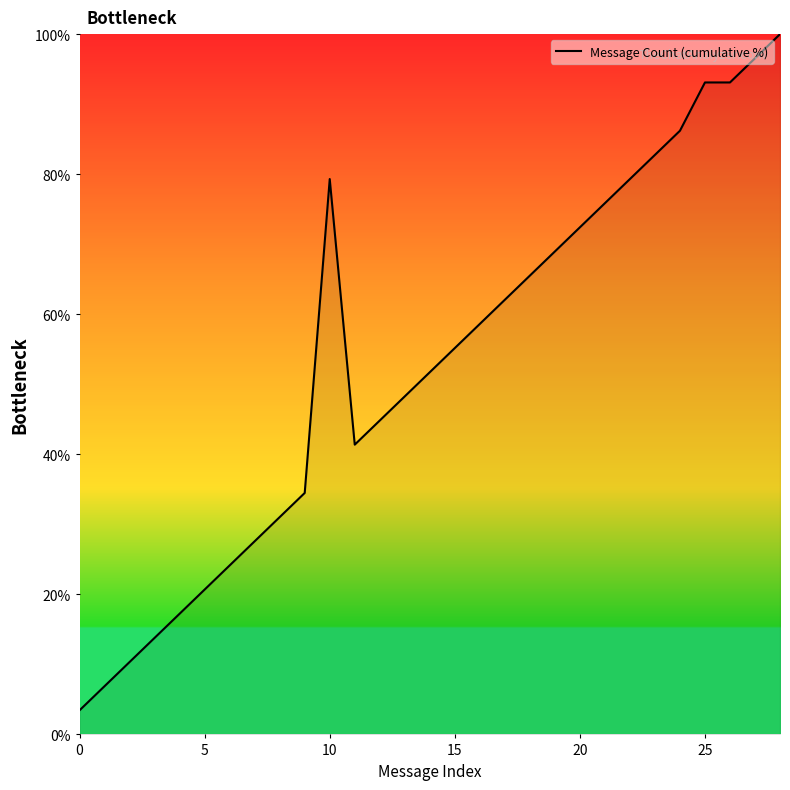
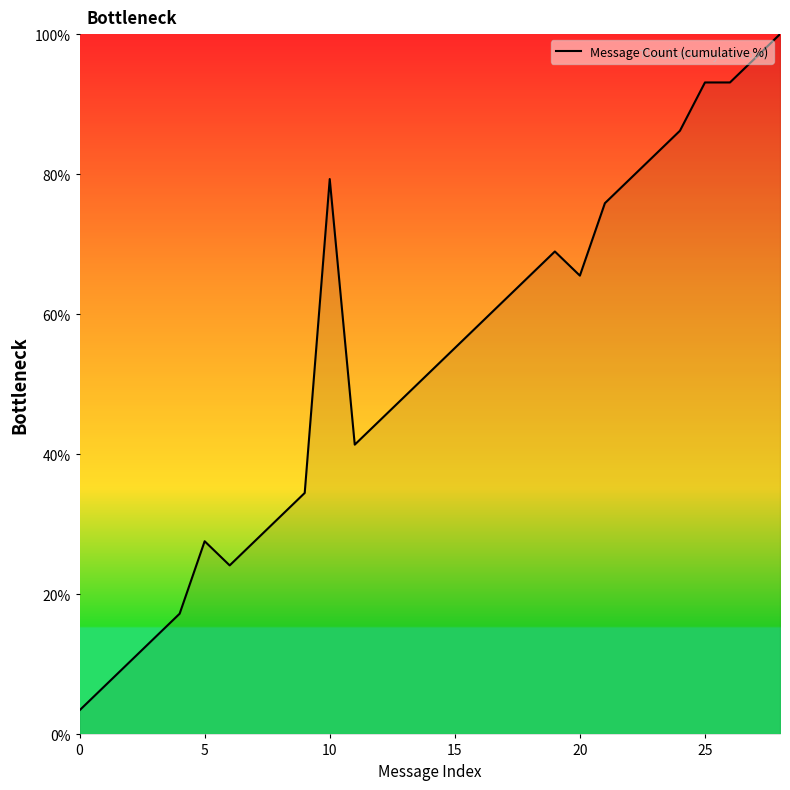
  {
    "0": "3%",
-   "5": "21%",
+   "5": "28%",
    "10": "79%",
    "15": "55%",
-   "20": "72%",
+   "20": "66%",
    "25": "93%"
  }
